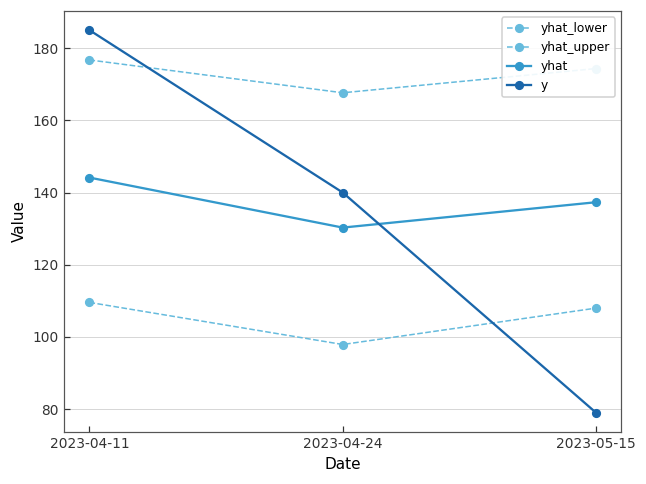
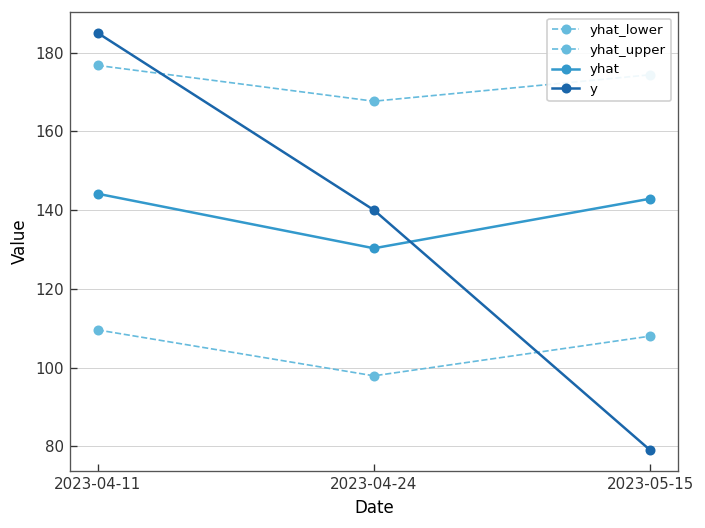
  {
    "yhat": {
      "2023-04-11": 144,
      "2023-04-24": 130,
-     "2023-05-15": 137
+     "2023-05-15": 143
    },
    "y": {
      "2023-04-11": 185,
      "2023-04-24": 140,
      "2023-05-15": 79
    }
  }
